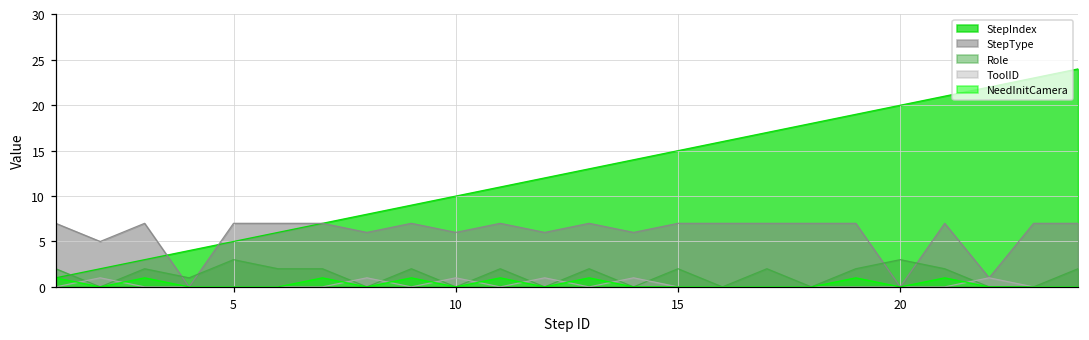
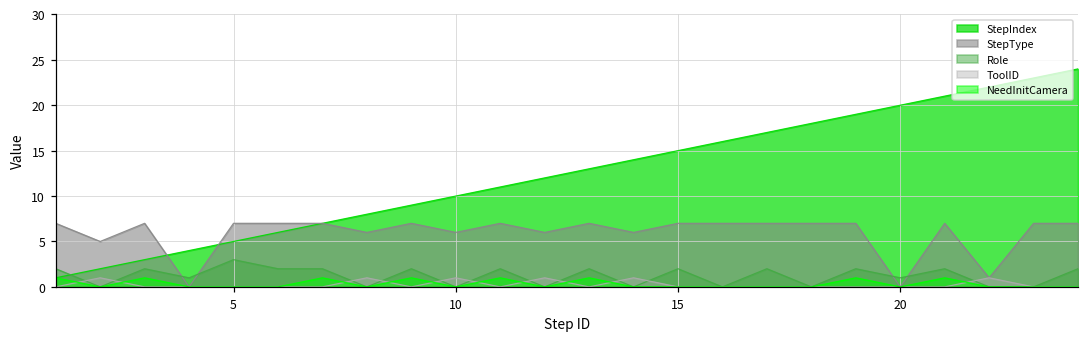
  {
    "Role": {
      "5": 3,
      "15": 2,
-     "20": 3
+     "20": 1
    }
  }
